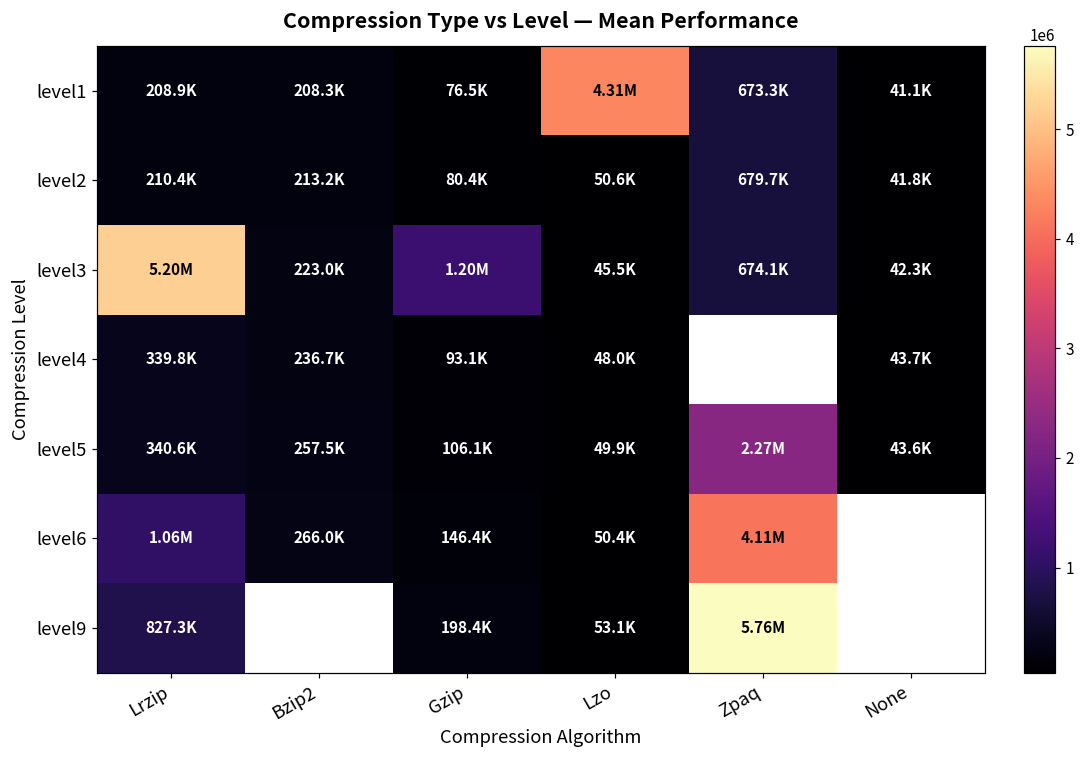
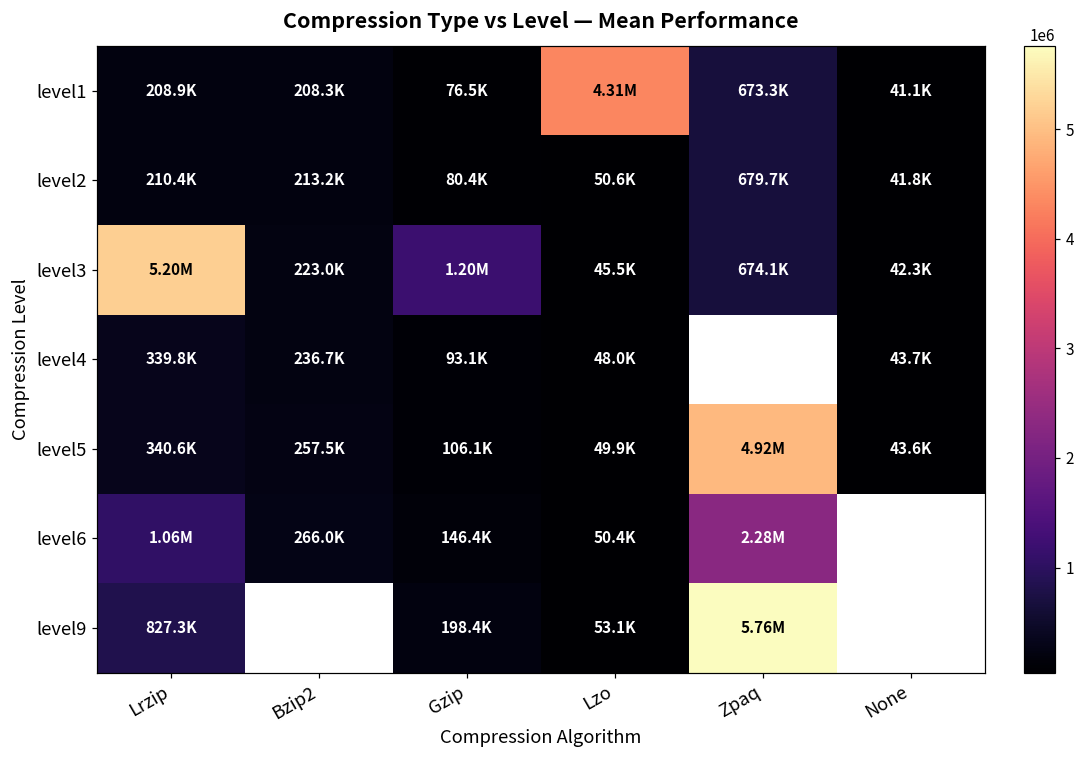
  {
    "level1": {
      "Lrzip": "208.9K",
      "Bzip2": "208.3K",
      "Gzip": "76.5K",
      "Lzo": "4.31M",
      "Zpaq": "673.3K",
      "None": "41.1K"
    },
    "level2": {
      "Lrzip": "210.4K",
      "Bzip2": "213.2K",
      "Gzip": "80.4K",
      "Lzo": "50.6K",
      "Zpaq": "679.7K",
      "None": "41.8K"
    },
    "level3": {
      "Lrzip": "5.20M",
      "Bzip2": "223.0K",
      "Gzip": "1.20M",
      "Lzo": "45.5K",
      "Zpaq": "674.1K",
      "None": "42.3K"
    },
    "level4": {
      "Lrzip": "339.8K",
      "Bzip2": "236.7K",
      "Gzip": "93.1K",
      "Lzo": "48.0K",
      "None": "43.7K"
    },
    "level5": {
      "Lrzip": "340.6K",
      "Bzip2": "257.5K",
      "Gzip": "106.1K",
      "Lzo": "49.9K",
-     "Zpaq": "2.27M",
+     "Zpaq": "4.92M",
      "None": "43.6K"
    },
    "level6": {
      "Lrzip": "1.06M",
      "Bzip2": "266.0K",
      "Gzip": "146.4K",
      "Lzo": "50.4K",
-     "Zpaq": "4.11M"
+     "Zpaq": "2.28M"
    },
    "level9": {
      "Lrzip": "827.3K",
      "Gzip": "198.4K",
      "Lzo": "53.1K",
      "Zpaq": "5.76M"
    }
  }
